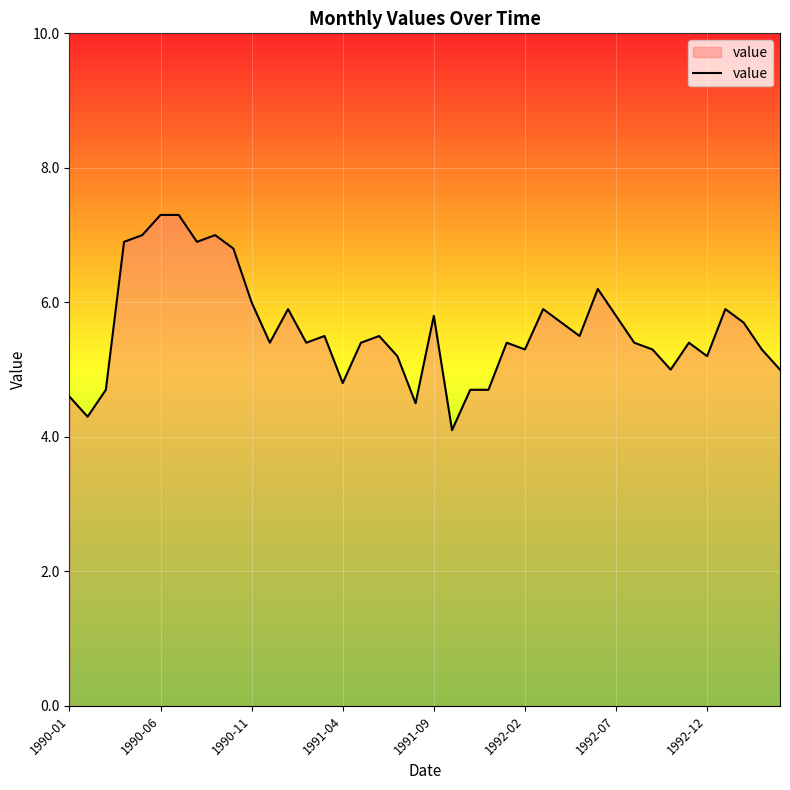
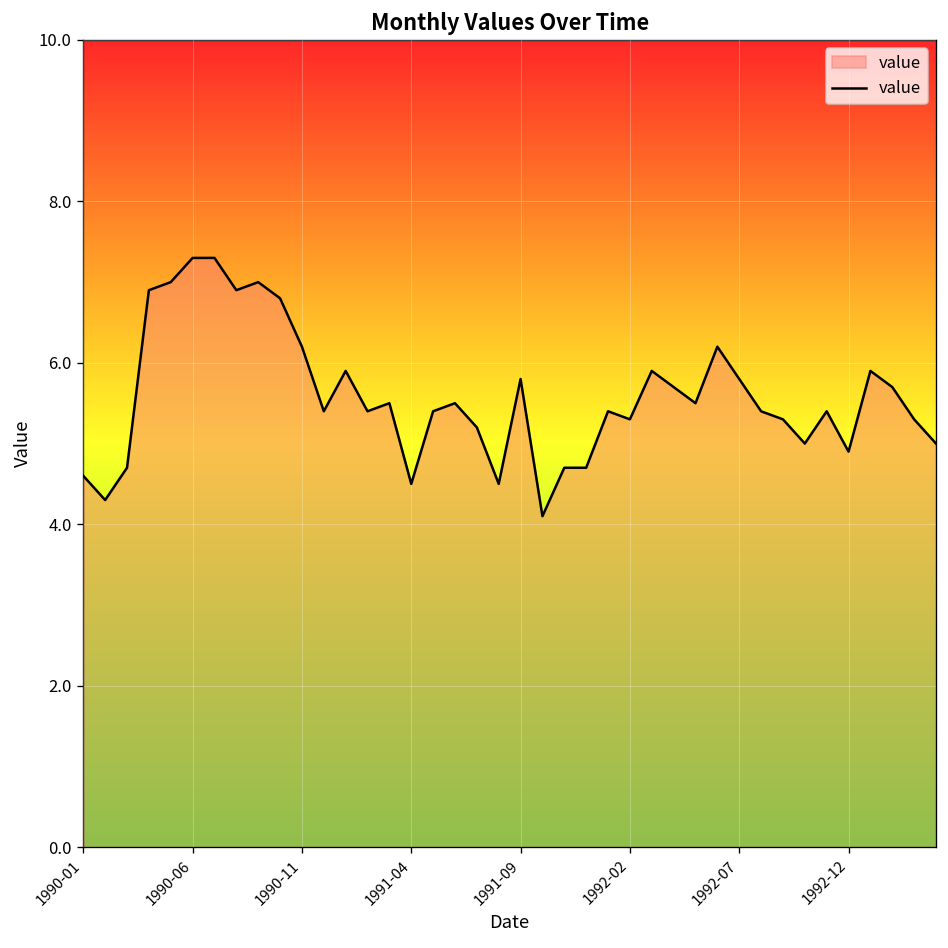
  {
    "1990-01": 4.6,
    "1990-06": 7.3,
-   "1990-11": 6.0,
-   "1991-04": 4.8,
+   "1990-11": 6.2,
+   "1991-04": 4.5,
    "1991-09": 5.8,
    "1992-02": 5.3,
    "1992-07": 5.8,
-   "1992-12": 5.2
+   "1992-12": 4.9
  }
